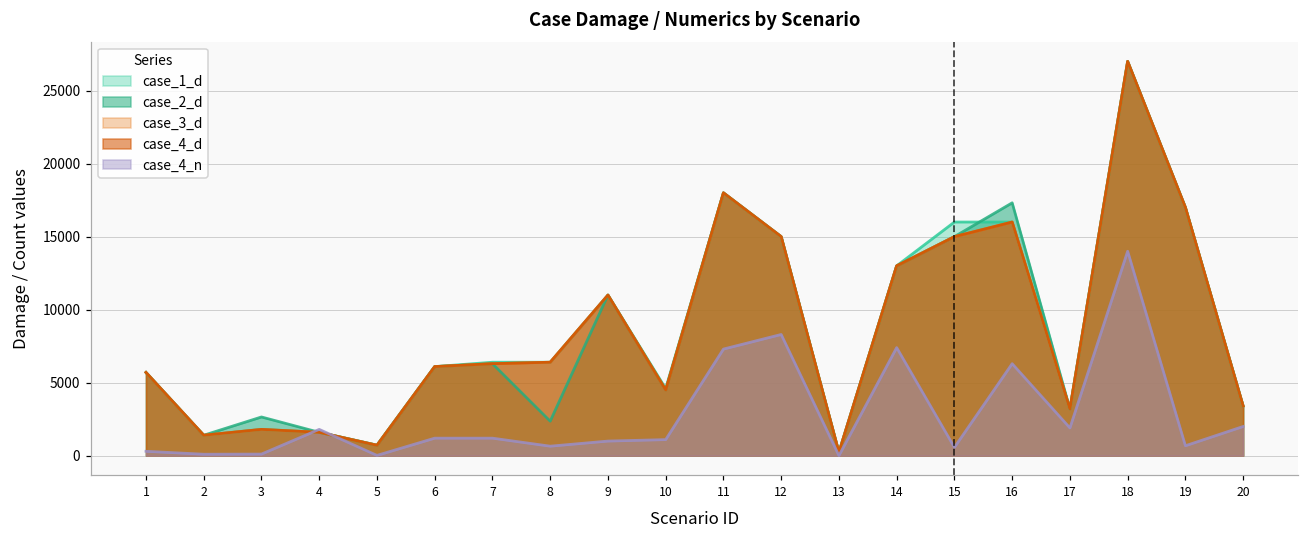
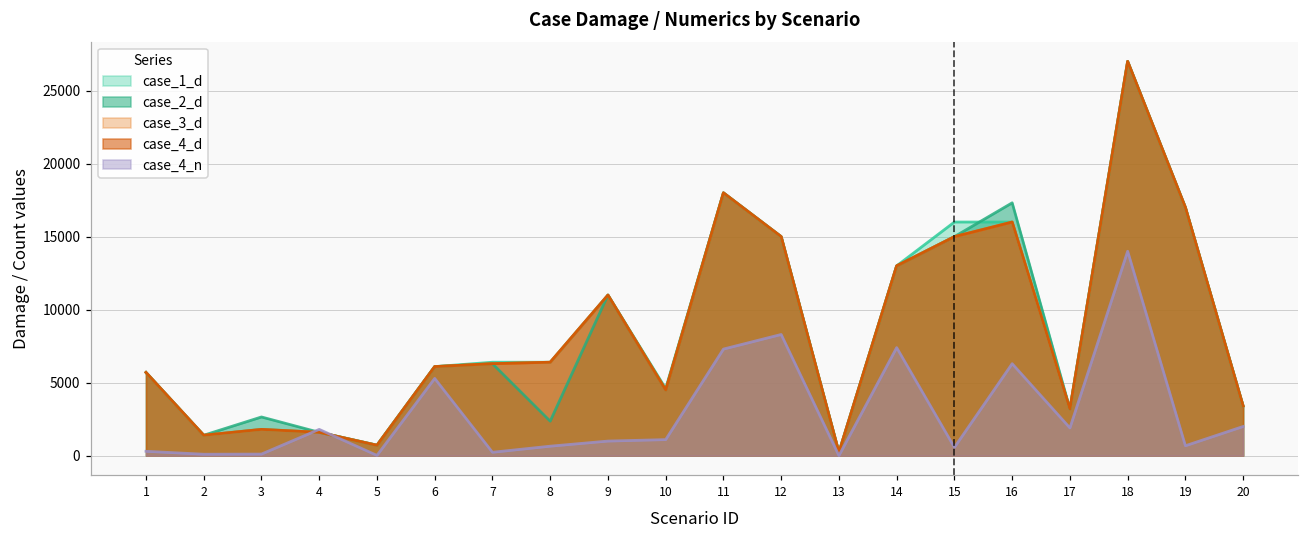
  {
    "case_4_n": {
      "1": 300,
      "2": 100,
      "3": 100,
      "4": 1800,
      "5": 0,
-     "6": 1200,
-     "7": 1200,
+     "6": 5300,
+     "7": 200,
      "8": 700,
      "9": 1000,
      "10": 1100,
      "11": 7300,
      "12": 8300,
      "13": 0,
      "14": 7400,
      "15": 600,
      "16": 6300,
      "17": 1900,
      "18": 14000,
      "19": 700,
      "20": 2000
    }
  }
